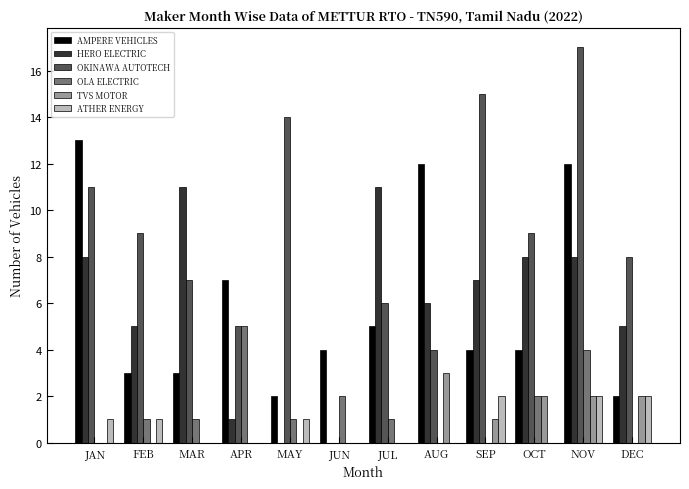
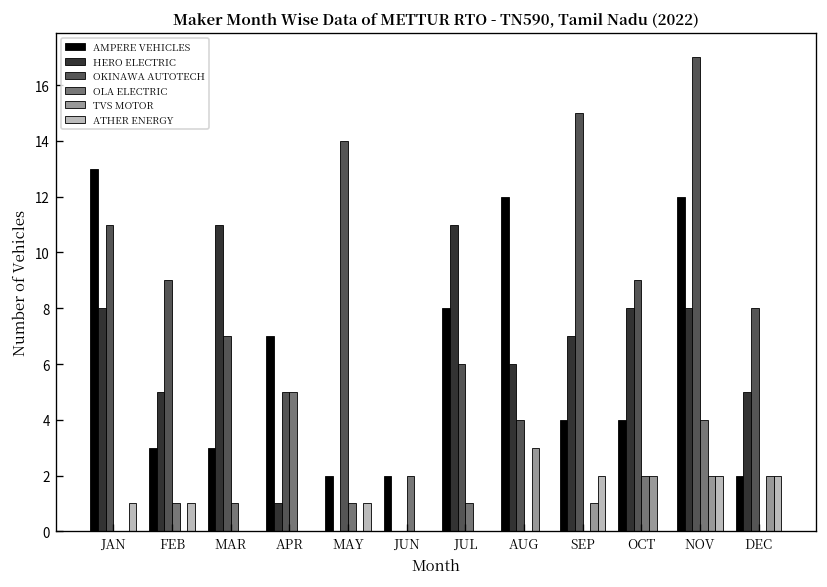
  {
    "AMPERE VEHICLES": {
      "JAN": 13,
      "FEB": 3,
      "MAR": 3,
      "APR": 7,
      "MAY": 2,
-     "JUN": 4,
-     "JUL": 5,
+     "JUN": 2,
+     "JUL": 8,
      "AUG": 12,
      "SEP": 4,
      "OCT": 4,
      "NOV": 12,
      "DEC": 2
    }
  }
